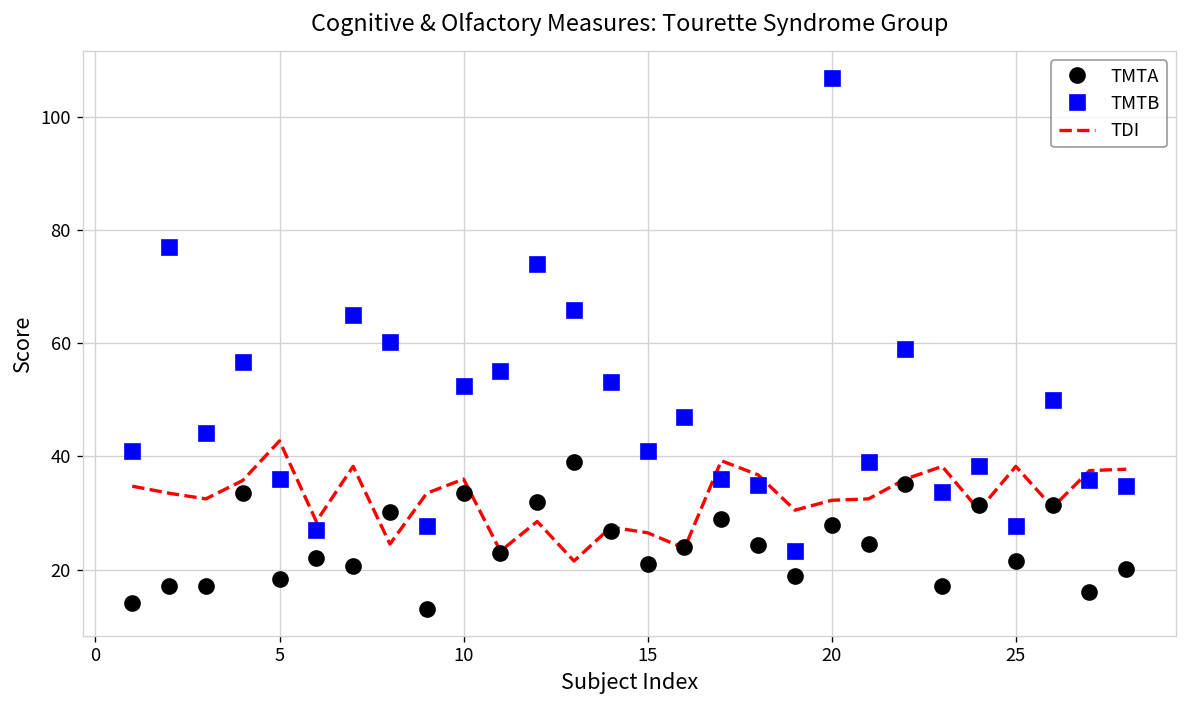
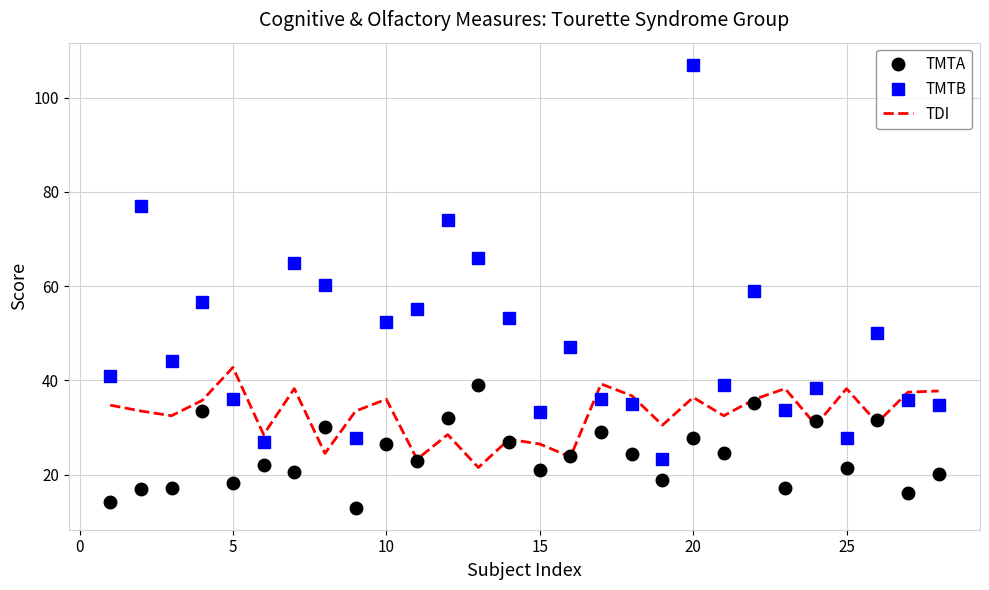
  {
    "TMTA": {
      "5": 18,
-     "10": 34,
+     "10": 26,
      "15": 21,
      "20": 28,
      "25": 22
    },
    "TMTB": {
      "5": 36,
      "10": 52,
-     "15": 41,
+     "15": 33,
      "20": 107,
      "25": 28
    },
    "TDI": {
      "5": 43,
      "10": 36,
      "15": 27,
-     "20": 32,
+     "20": 36,
      "25": 38
    }
  }
